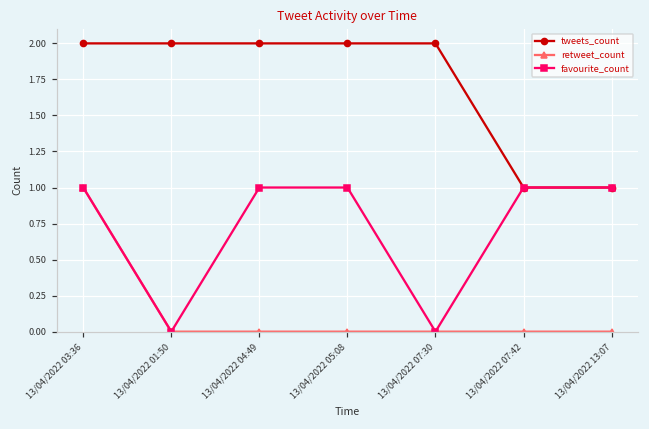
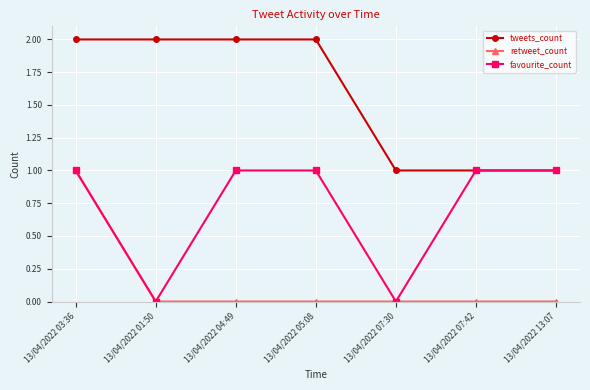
  {
    "tweets_count": {
      "13/04/2022 03:36": 2,
      "13/04/2022 01:50": 2,
      "13/04/2022 04:49": 2,
      "13/04/2022 05:08": 2,
-     "13/04/2022 07:30": 2
+     "13/04/2022 07:30": 1
    },
    "retweet_count": {
      "13/04/2022 04:49": 0,
      "13/04/2022 05:08": 0,
      "13/04/2022 07:42": 0,
      "13/04/2022 13:07": 0
    },
    "favourite_count": {
      "13/04/2022 04:49": 1,
      "13/04/2022 05:08": 1
    }
  }
